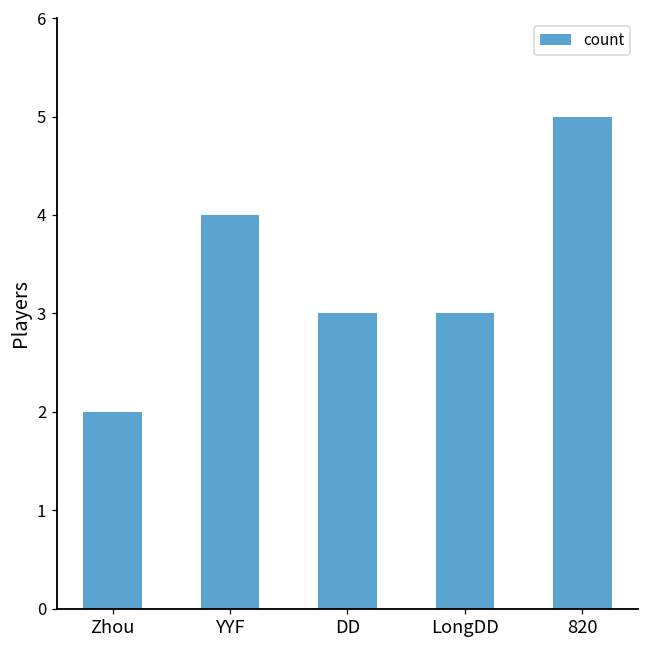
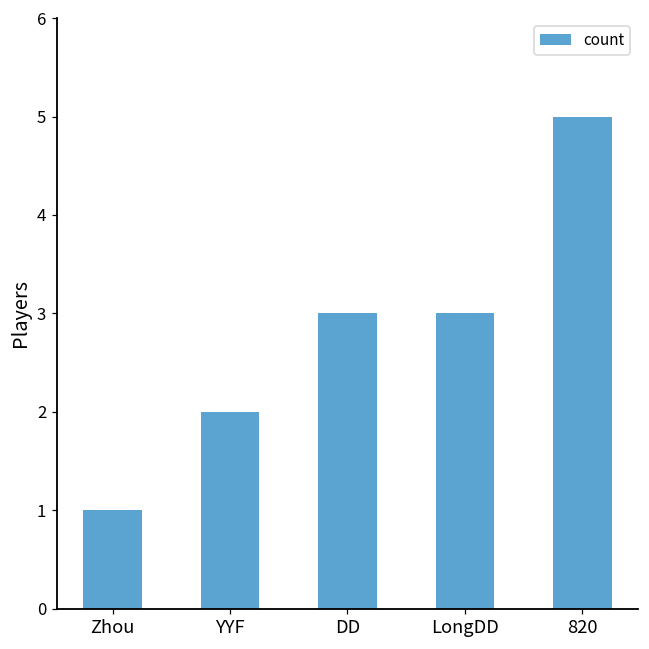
  {
-   "Zhou": 2,
-   "YYF": 4,
+   "Zhou": 1,
+   "YYF": 2,
    "DD": 3,
    "LongDD": 3,
    "820": 5
  }
